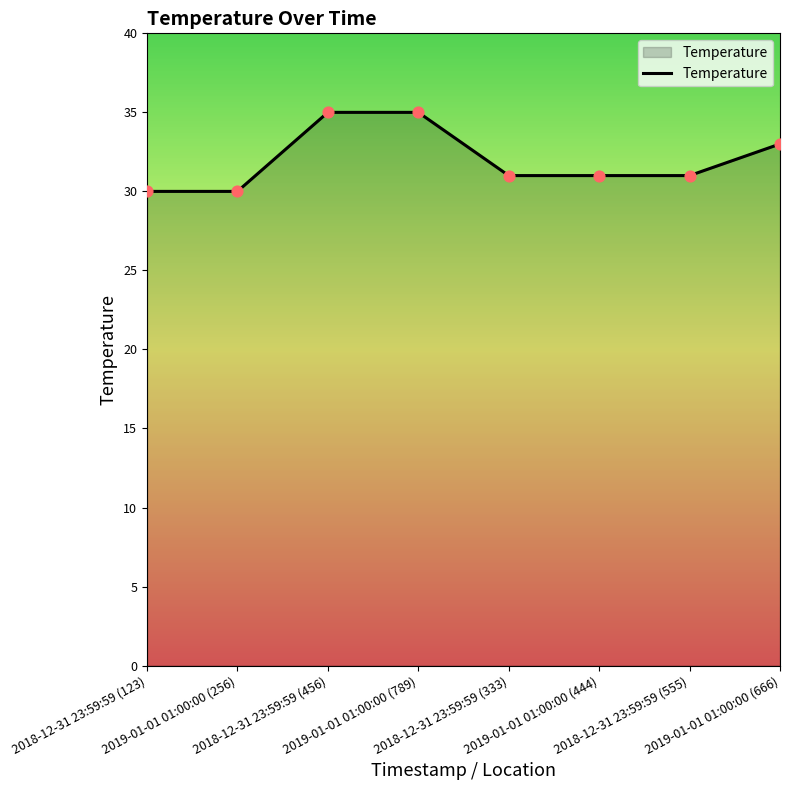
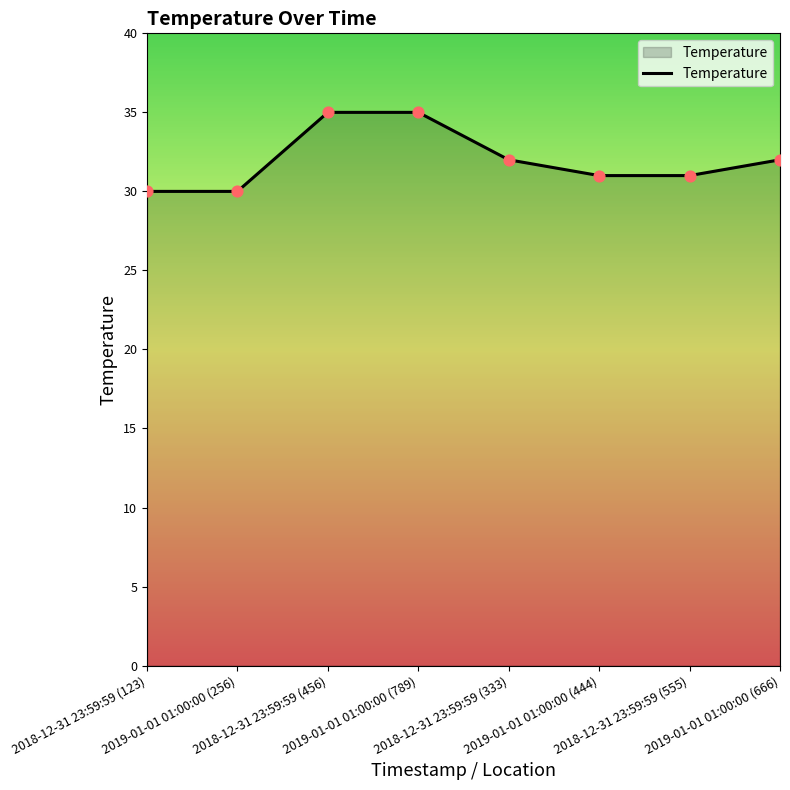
  {
    "2018-12-31 23:59:59 (123)": 30,
    "2019-01-01 01:00:00 (256)": 30,
    "2018-12-31 23:59:59 (456)": 35,
    "2019-01-01 01:00:00 (789)": 35,
-   "2018-12-31 23:59:59 (333)": 31,
+   "2018-12-31 23:59:59 (333)": 32,
    "2019-01-01 01:00:00 (444)": 31,
    "2018-12-31 23:59:59 (555)": 31,
-   "2019-01-01 01:00:00 (666)": 33
+   "2019-01-01 01:00:00 (666)": 32
  }
